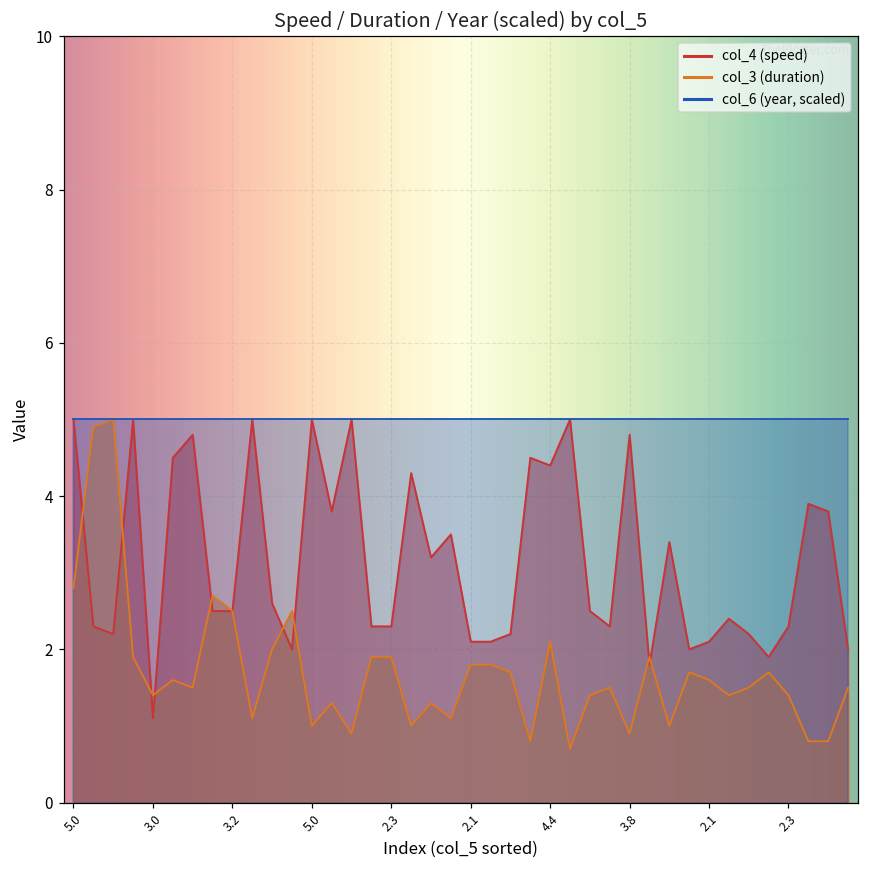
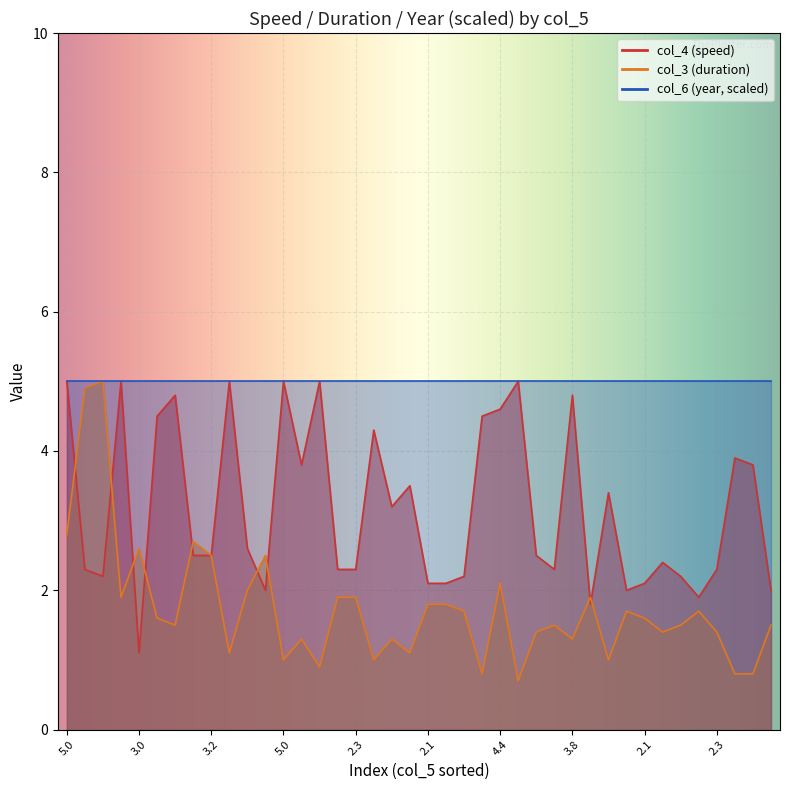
  {
    "col_4 (speed)": {
      "3.0": 1.1,
-     "4.4": 4.4,
+     "4.4": 4.6,
      "3.8": 4.8
    },
    "col_3 (duration)": {
-     "3.0": 1.4,
+     "3.0": 2.6,
      "4.4": 2.1,
-     "3.8": 0.9
+     "3.8": 1.3
    },
    "col_6 (year, scaled)": {
      "3.0": 5.0,
      "3.2": 5.0,
      "4.4": 5.0,
      "3.8": 5.0
    }
  }
